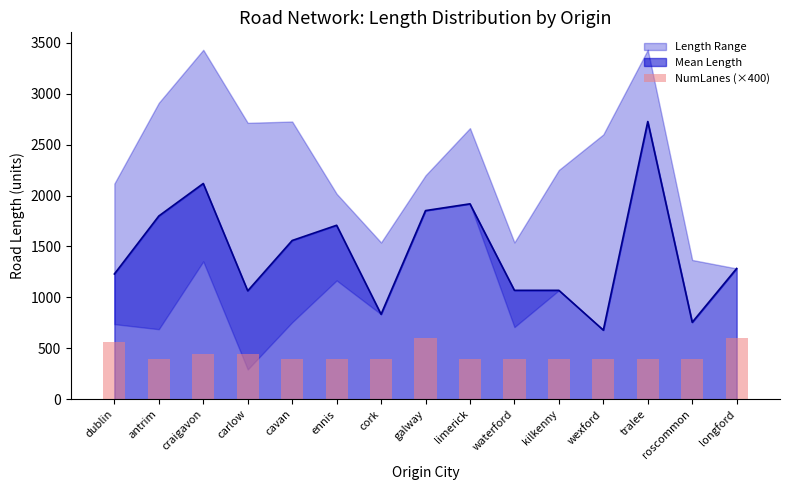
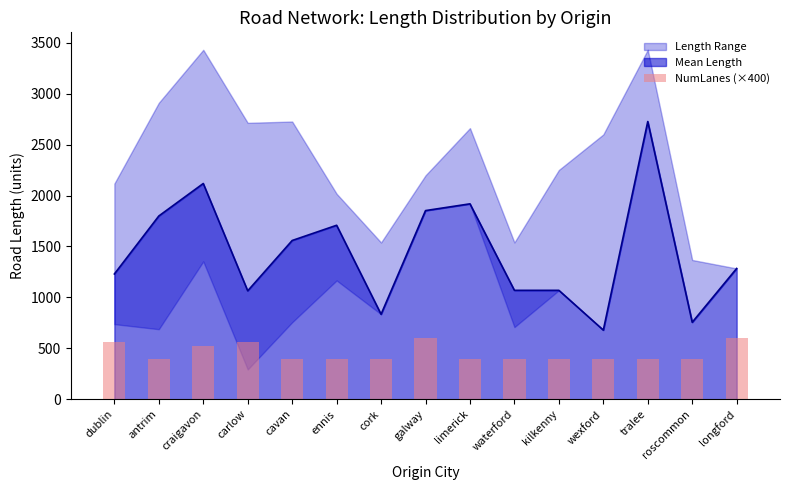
  {
    "NumLanes (×400)": {
      "dublin": 560,
      "antrim": 400,
-     "craigavon": 440,
-     "carlow": 440,
+     "craigavon": 520,
+     "carlow": 560,
      "cavan": 400,
      "ennis": 400,
      "cork": 400,
      "galway": 600,
      "limerick": 400,
      "waterford": 400,
      "kilkenny": 400,
      "wexford": 400,
      "tralee": 400,
      "roscommon": 400,
      "longford": 600
    }
  }
